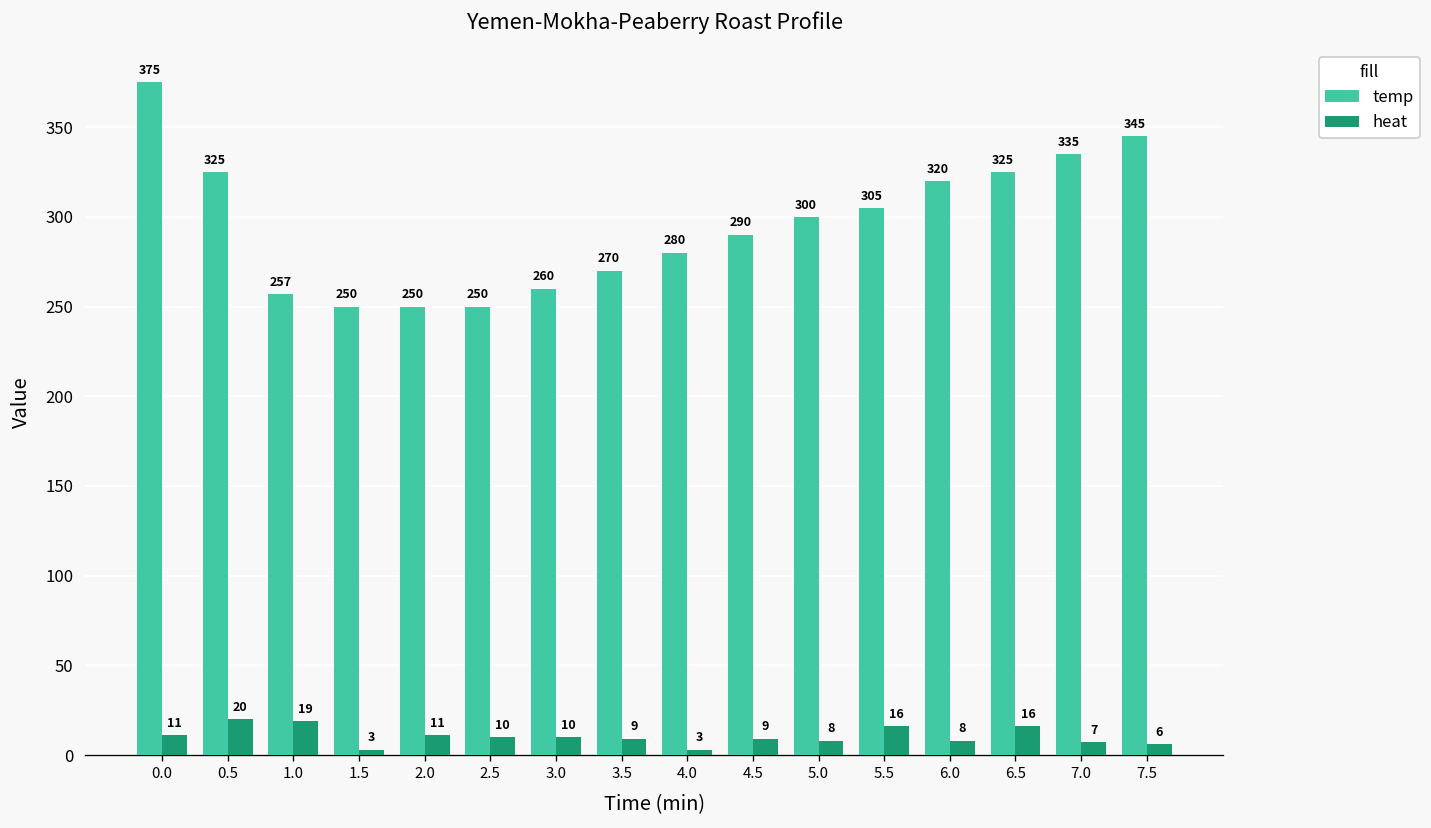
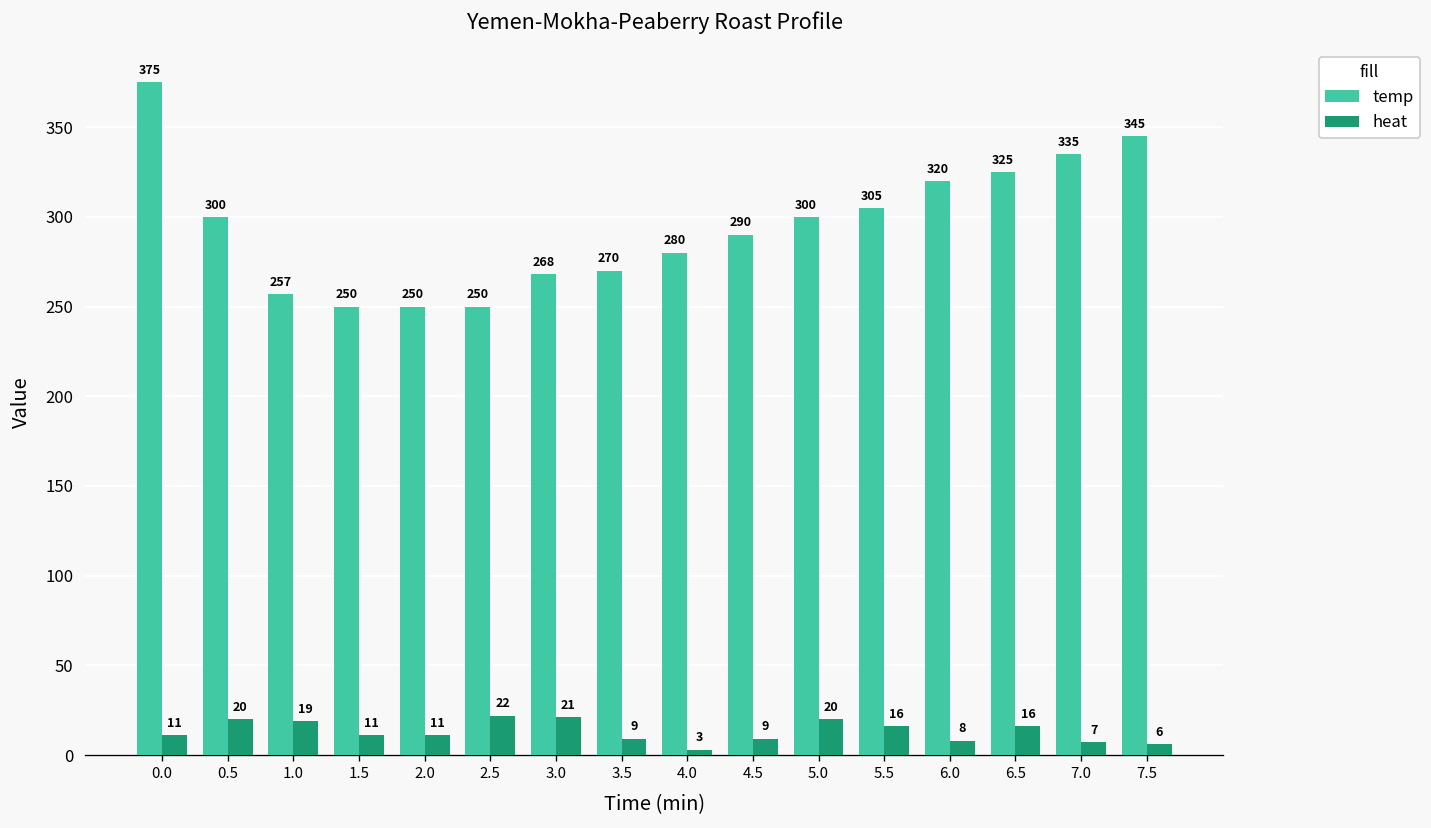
  {
    "temp": {
      "0.0": 375,
-     "0.5": 325,
+     "0.5": 300,
      "1.0": 257,
      "1.5": 250,
      "2.0": 250,
      "2.5": 250,
-     "3.0": 260,
+     "3.0": 268,
      "3.5": 270,
      "4.0": 280,
      "4.5": 290,
      "5.0": 300,
      "5.5": 305,
      "6.0": 320,
      "6.5": 325,
      "7.0": 335,
      "7.5": 345
    },
    "heat": {
      "0.0": 11,
      "0.5": 20,
      "1.0": 19,
-     "1.5": 3,
+     "1.5": 11,
      "2.0": 11,
-     "2.5": 10,
-     "3.0": 10,
+     "2.5": 22,
+     "3.0": 21,
      "3.5": 9,
      "4.0": 3,
      "4.5": 9,
-     "5.0": 8,
+     "5.0": 20,
      "5.5": 16,
      "6.0": 8,
      "6.5": 16,
      "7.0": 7,
      "7.5": 6
    }
  }
